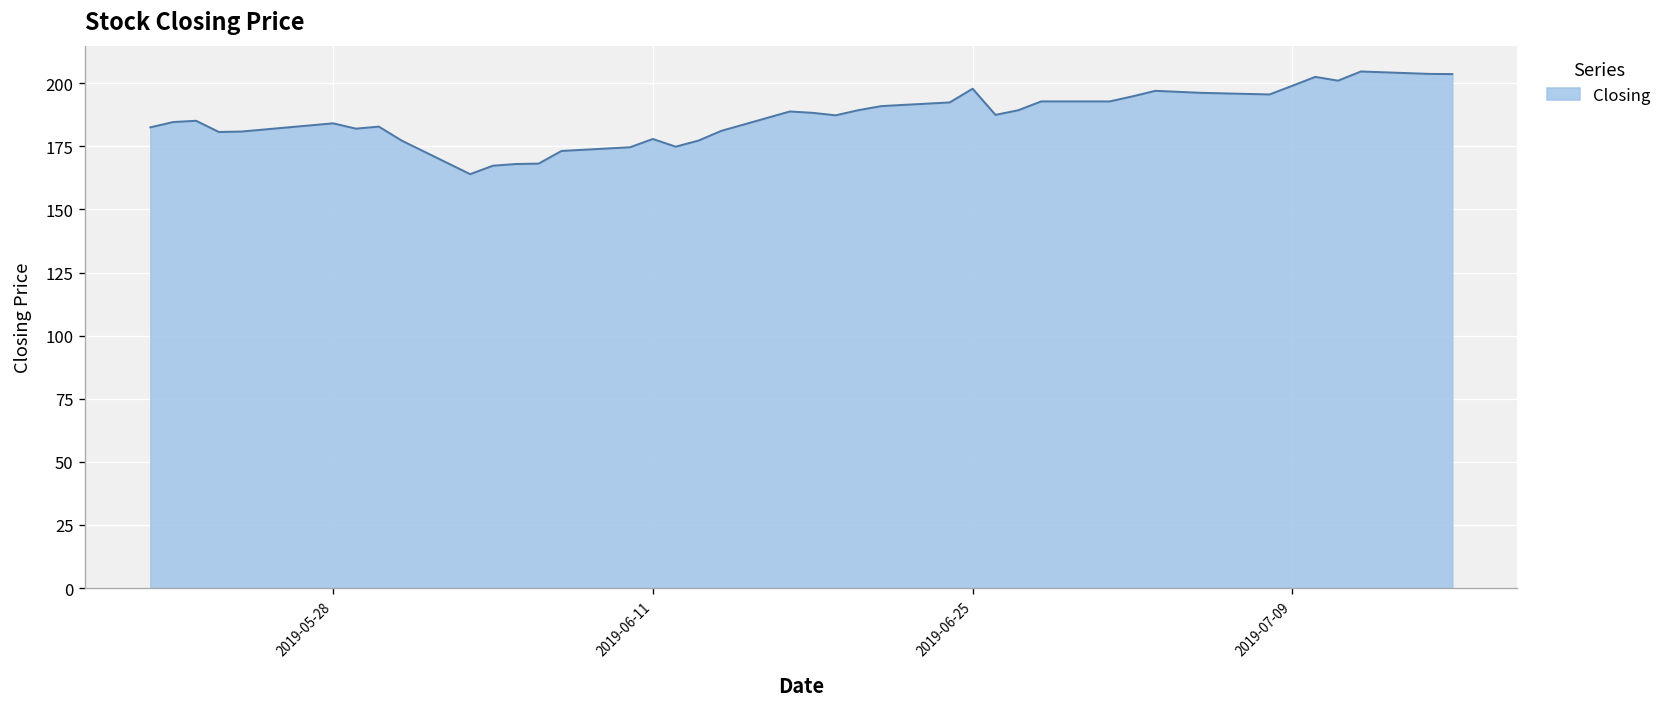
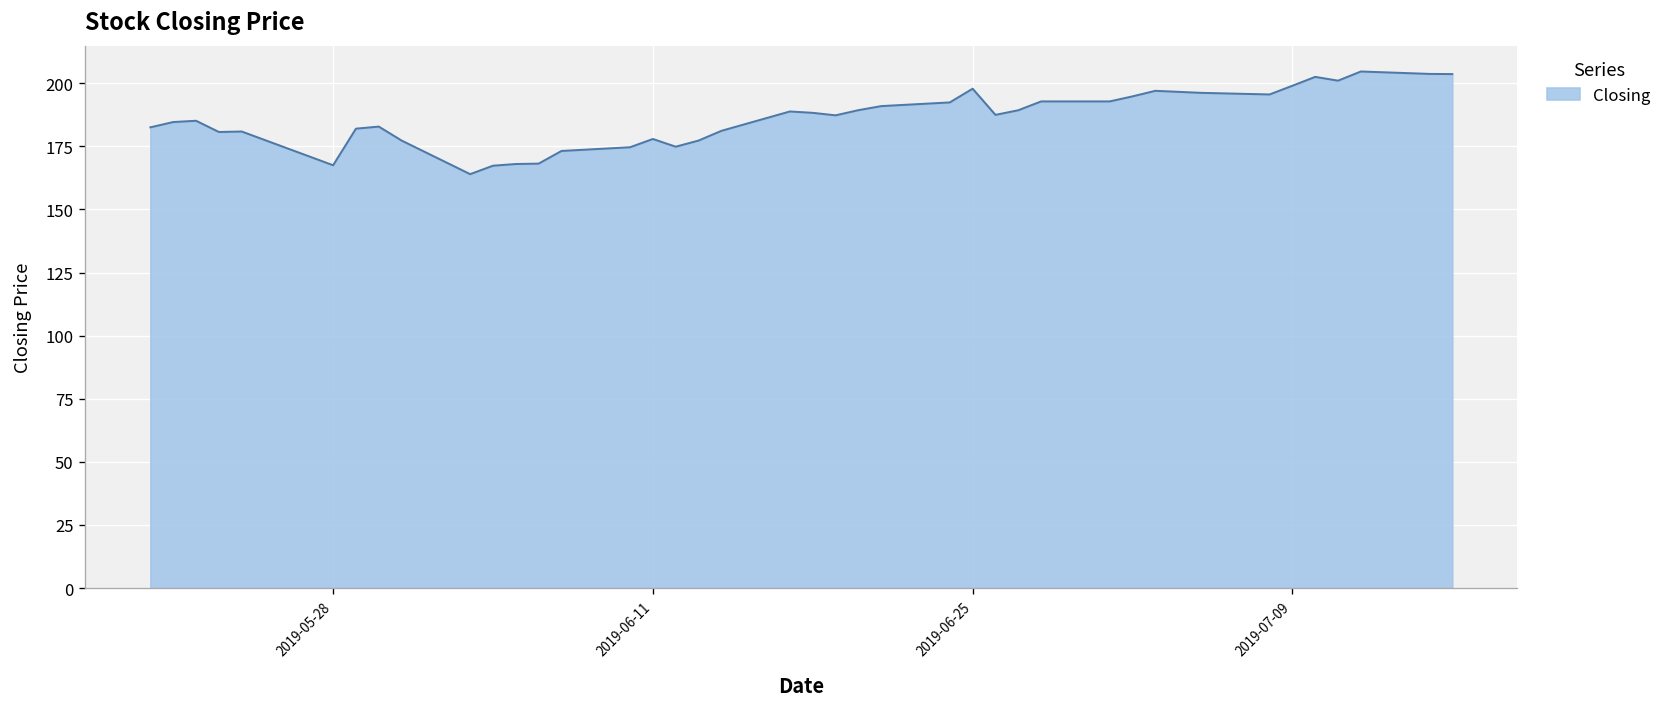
  {
-   "2019-05-28": 184,
+   "2019-05-28": 167,
    "2019-06-11": 178,
    "2019-06-25": 198,
    "2019-07-09": 199
  }
